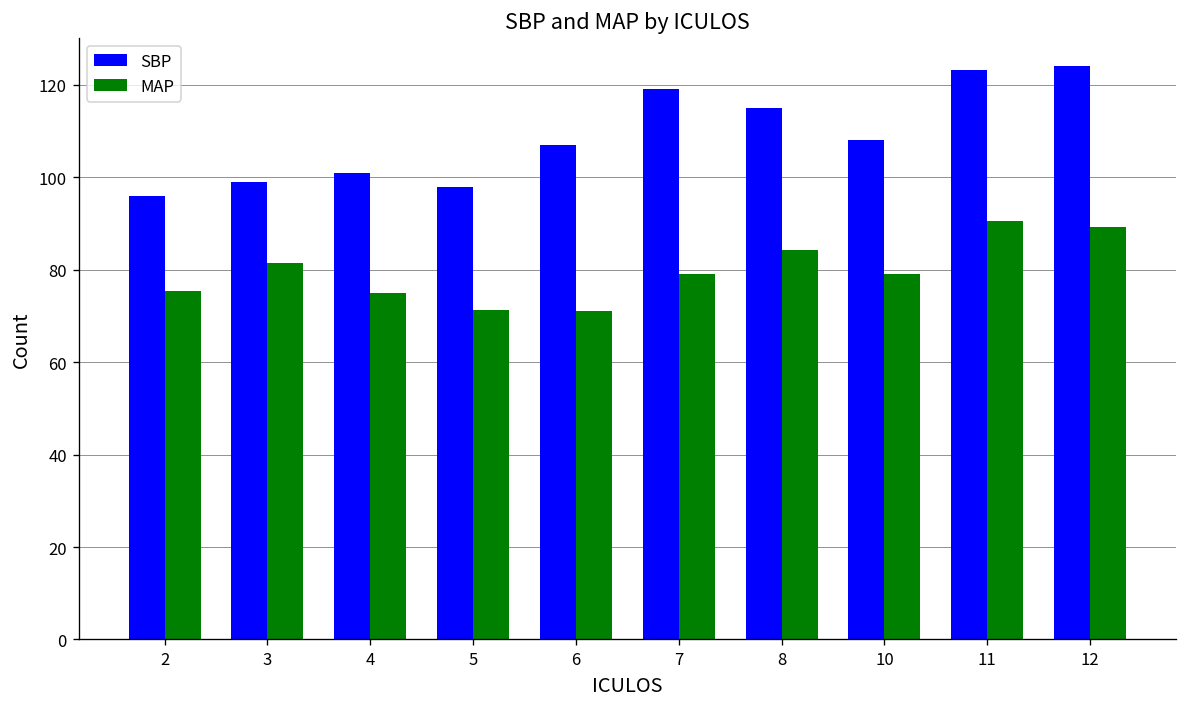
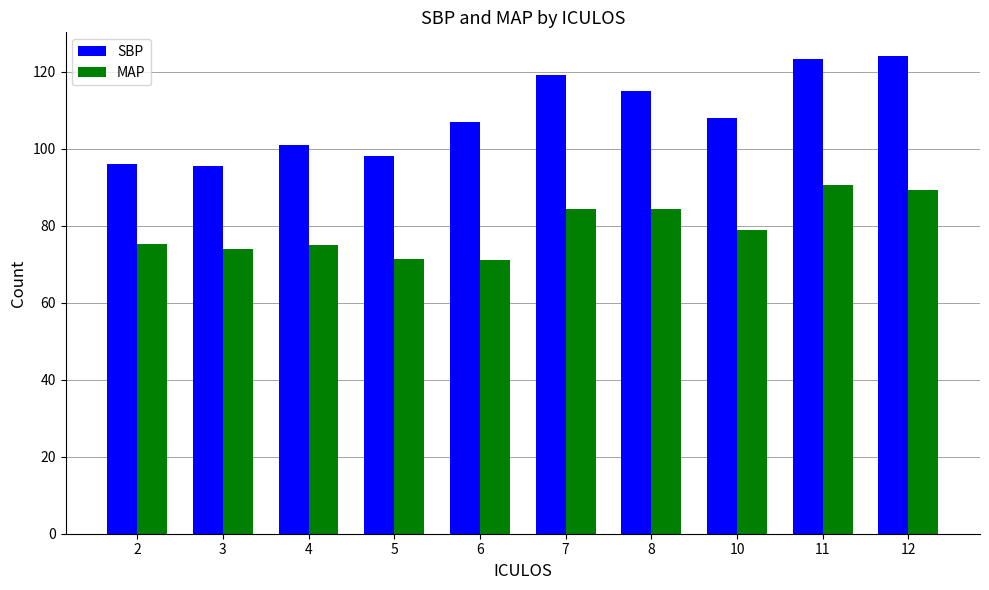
  {
    "SBP": {
      "2": 96,
-     "3": 99,
+     "3": 96,
      "4": 101,
      "5": 98,
      "6": 107,
      "7": 119,
      "8": 115,
      "10": 108,
      "11": 123,
      "12": 124
    },
    "MAP": {
      "2": 75,
-     "3": 82,
+     "3": 74,
      "4": 75,
      "5": 71,
      "6": 71,
-     "7": 79,
+     "7": 84,
      "8": 84,
      "10": 79,
      "11": 91,
      "12": 89
    }
  }
